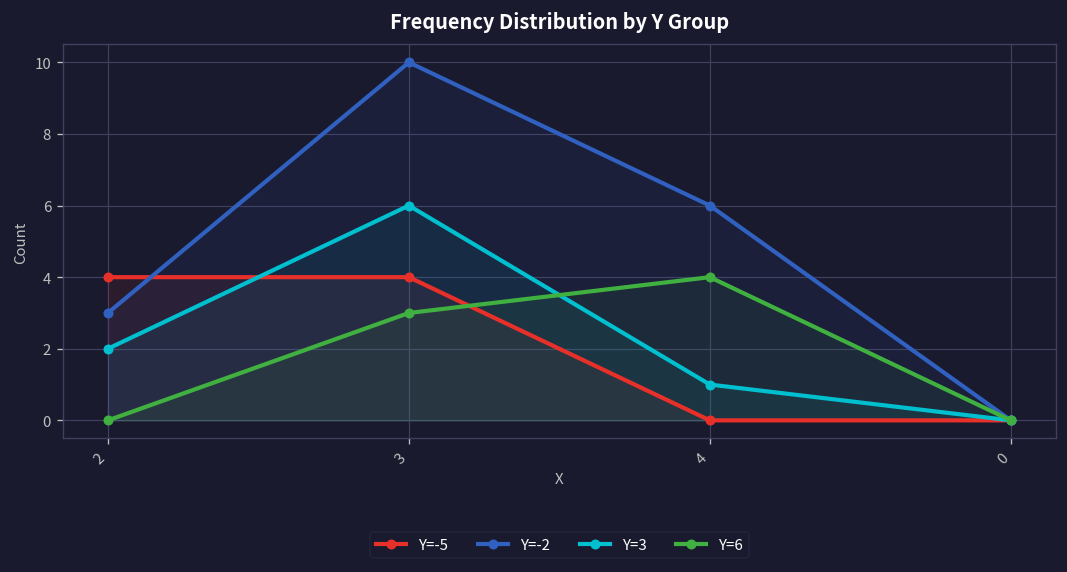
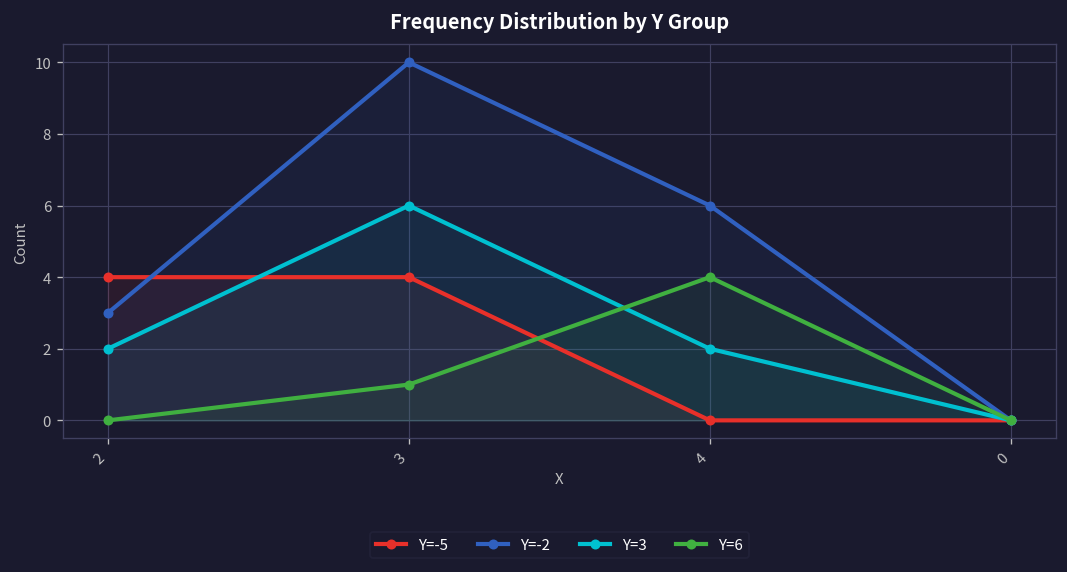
  {
    "Y=-5": {
      "2": 4,
      "3": 4,
      "4": 0
    },
    "Y=-2": {
      "2": 3,
      "3": 10,
      "4": 6
    },
    "Y=3": {
      "2": 2,
      "3": 6,
-     "4": 1
+     "4": 2
    },
    "Y=6": {
      "2": 0,
-     "3": 3,
+     "3": 1,
      "4": 4
    }
  }
